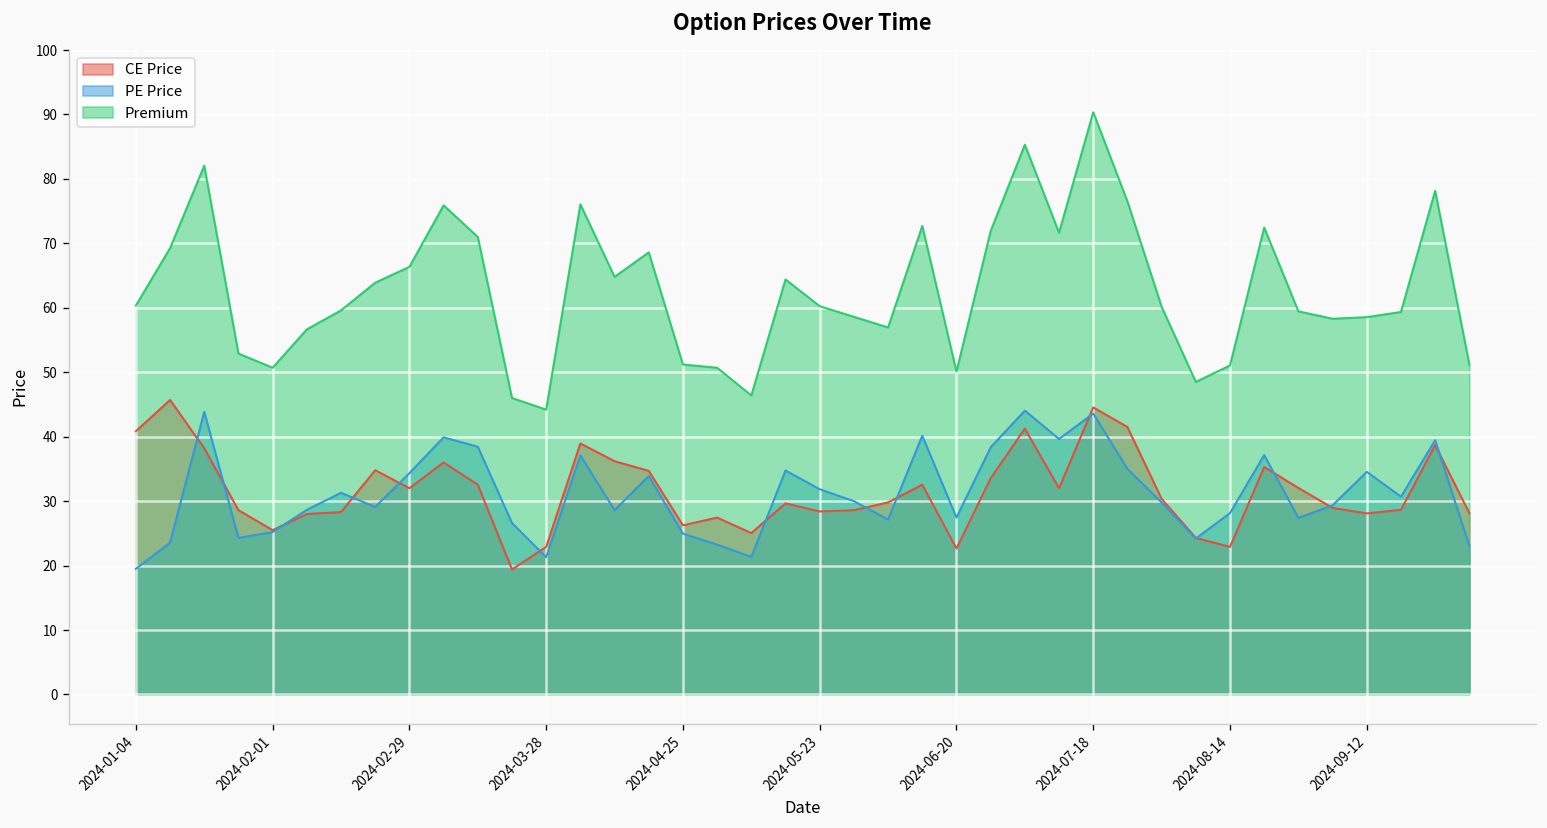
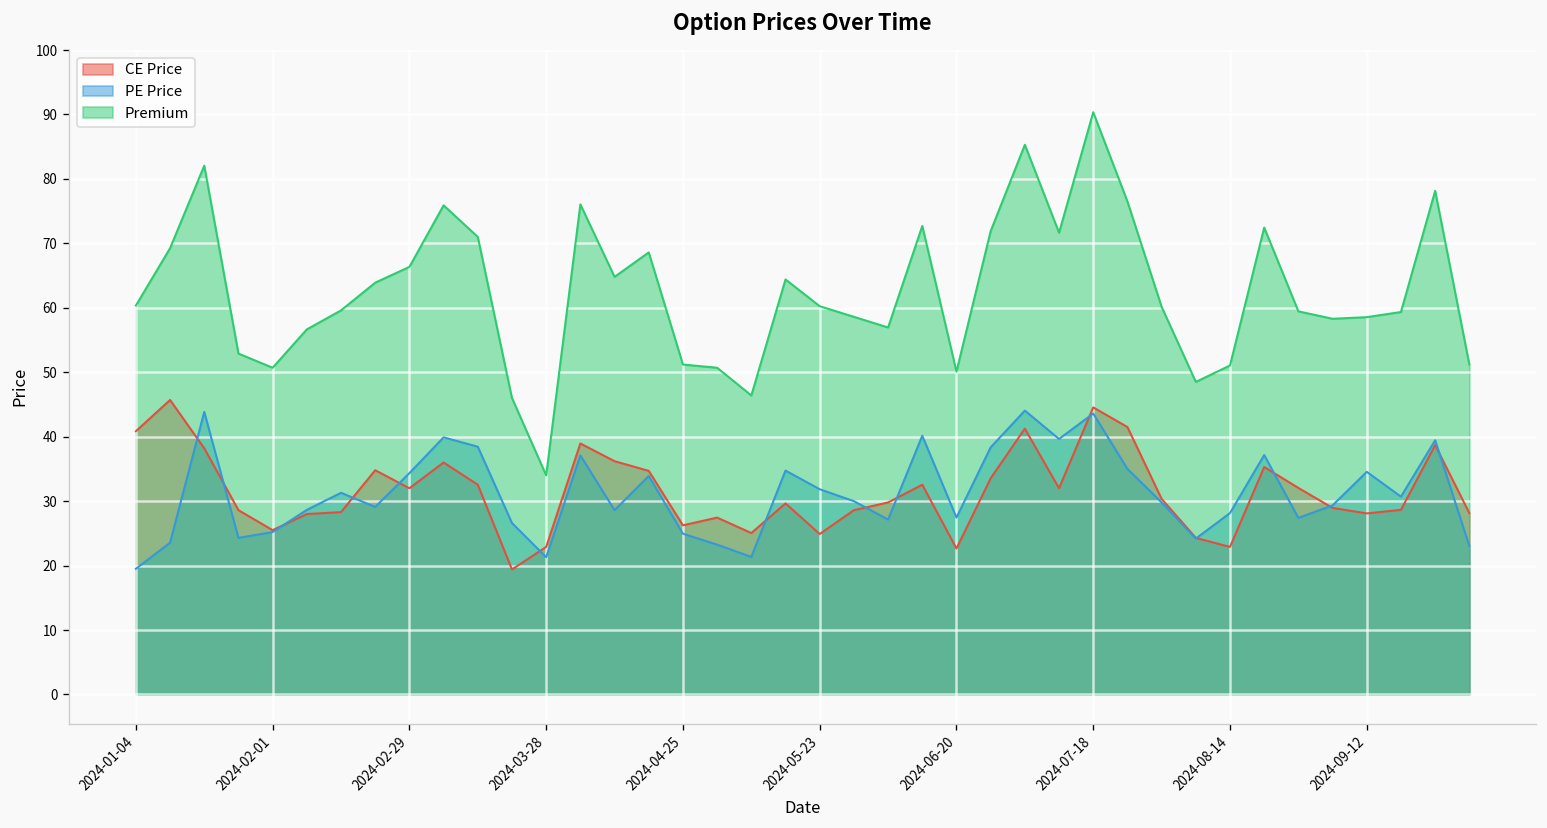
  {
    "CE Price": {
      "2024-01-04": 41,
      "2024-02-29": 32,
      "2024-03-28": 23,
      "2024-04-25": 26,
-     "2024-05-23": 28,
+     "2024-05-23": 25,
      "2024-06-20": 23,
      "2024-07-18": 45,
      "2024-08-14": 23,
      "2024-09-12": 28
    },
    "PE Price": {
      "2024-01-04": 20,
      "2024-02-29": 34,
      "2024-03-28": 21,
      "2024-04-25": 25,
      "2024-05-23": 32,
      "2024-06-20": 27,
      "2024-07-18": 44,
      "2024-08-14": 28,
      "2024-09-12": 35
    },
    "Premium": {
      "2024-01-04": 60,
      "2024-02-01": 51,
      "2024-02-29": 66,
-     "2024-03-28": 44,
+     "2024-03-28": 34,
      "2024-04-25": 51,
      "2024-05-23": 60,
      "2024-06-20": 50,
      "2024-07-18": 90,
      "2024-08-14": 51,
      "2024-09-12": 59
    }
  }
